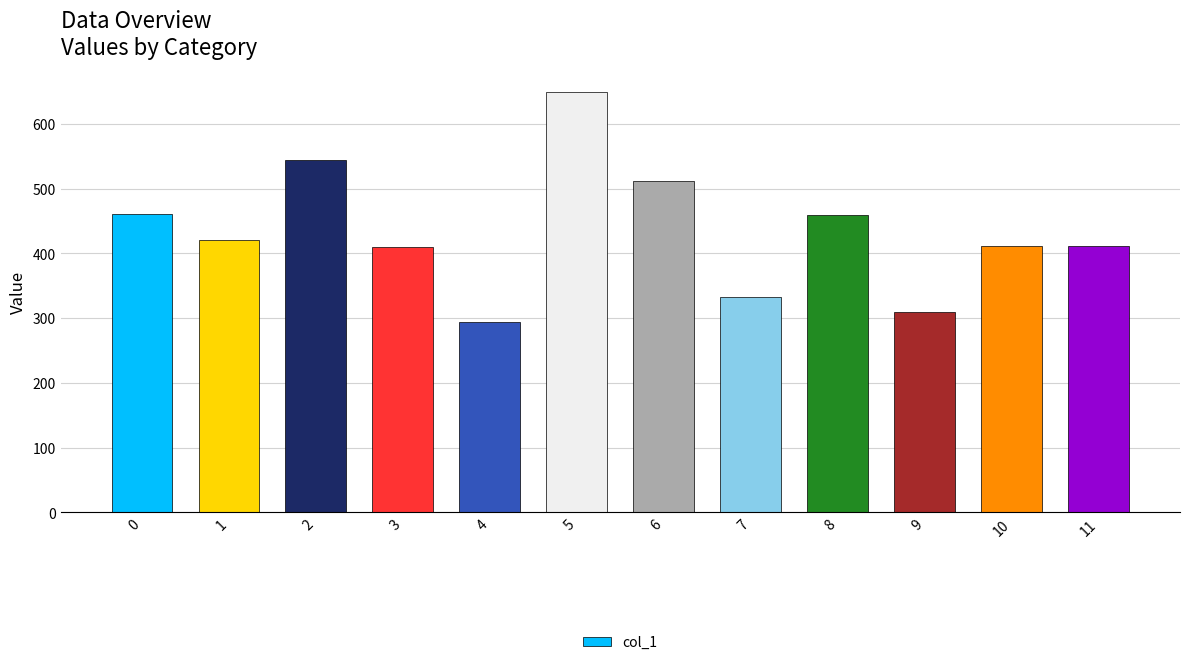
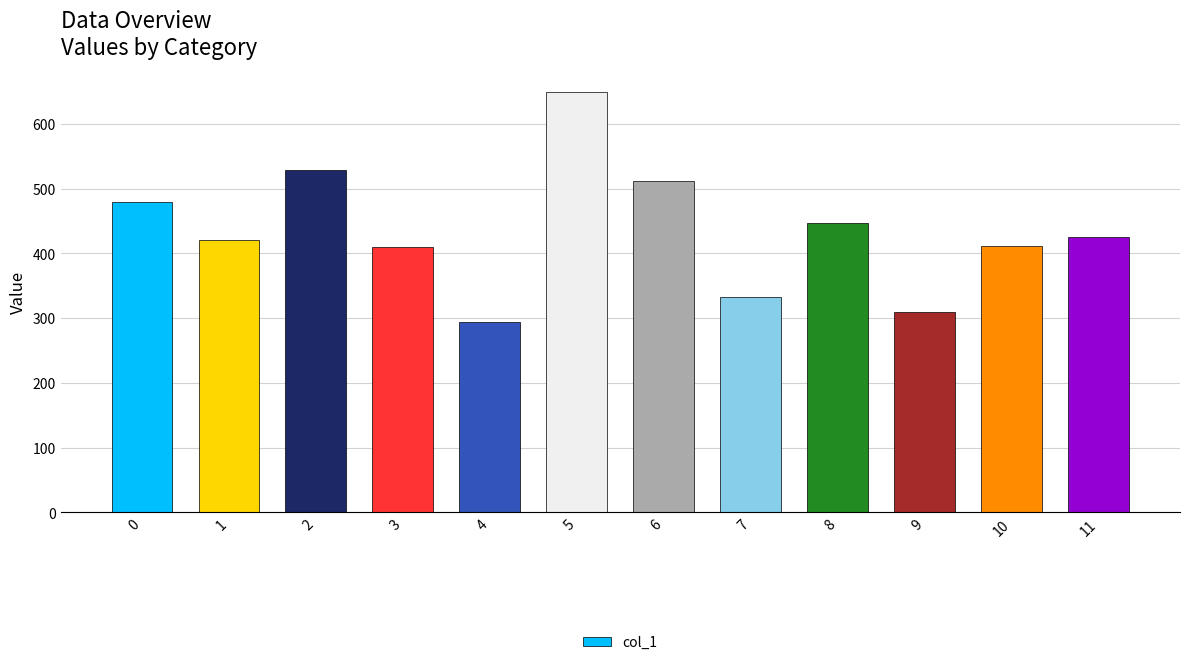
  {
-   "0": 460,
+   "0": 480,
    "1": 420,
-   "2": 540,
+   "2": 530,
    "3": 410,
    "4": 290,
    "5": 650,
    "6": 510,
    "7": 330,
-   "8": 460,
+   "8": 450,
    "9": 310,
    "10": 410,
-   "11": 410
+   "11": 420
  }
